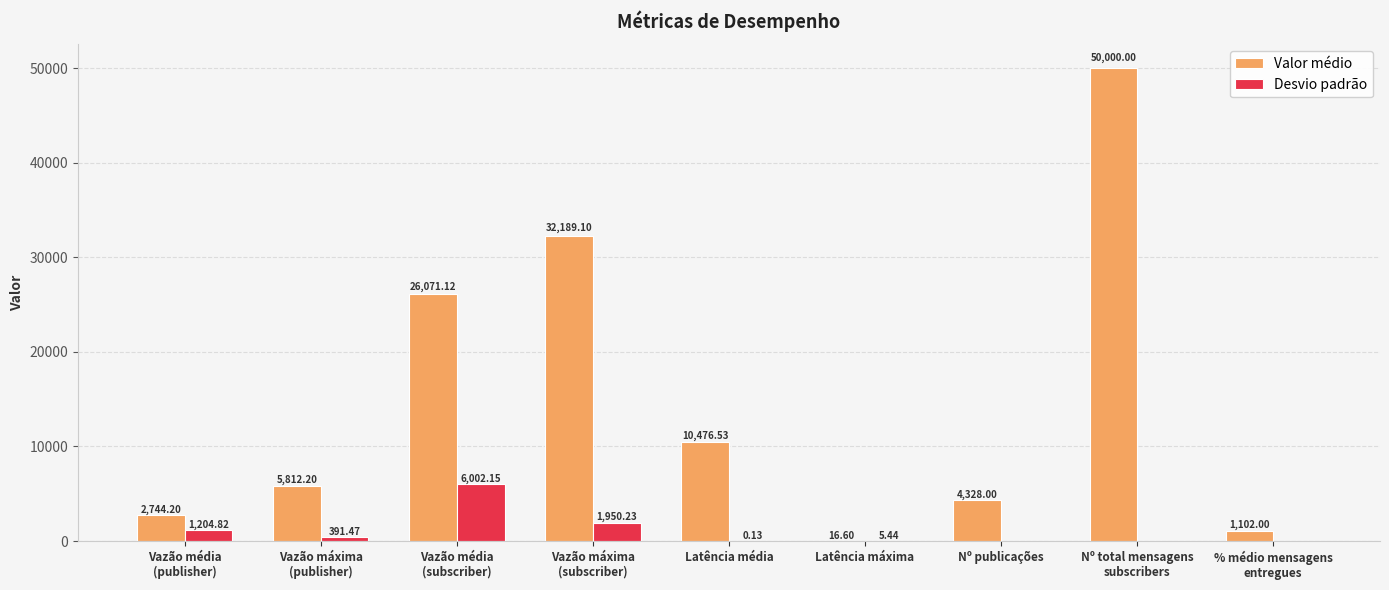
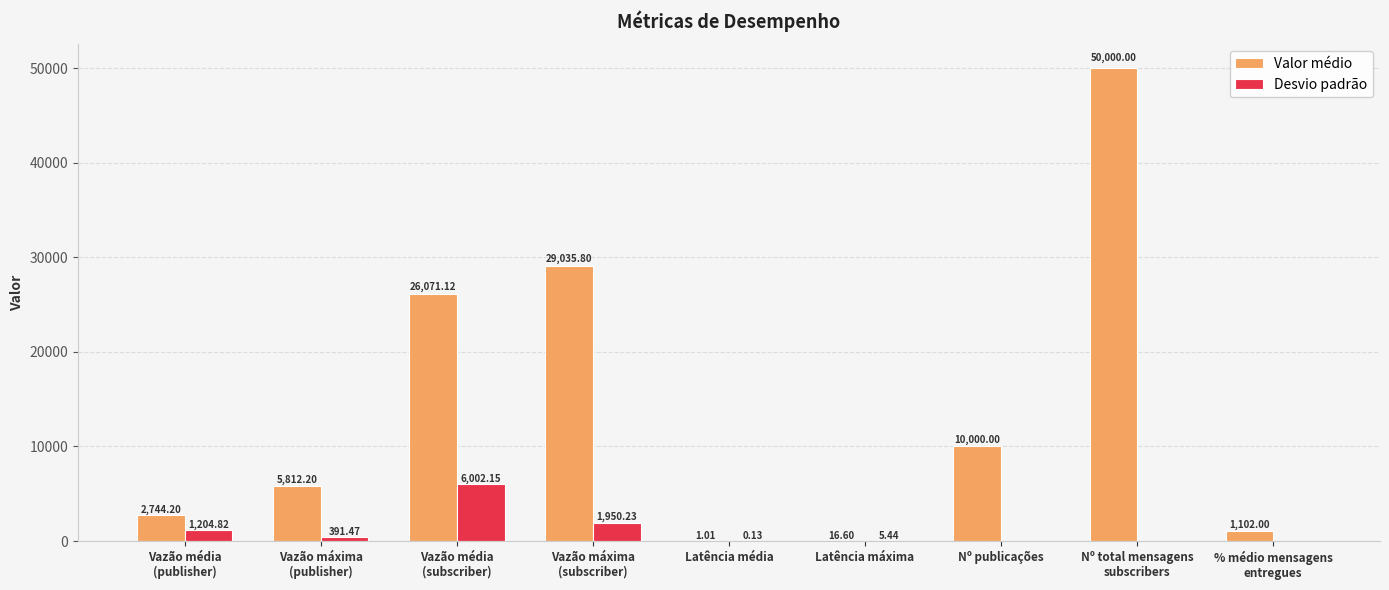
  {
    "Valor médio": {
      "Vazão média (publisher)": "2,744.20",
      "Vazão máxima (publisher)": "5,812.20",
      "Vazão média (subscriber)": "26,071.12",
-     "Vazão máxima (subscriber)": "32,189.10",
-     "Latência média": "10,476.53",
+     "Vazão máxima (subscriber)": "29,035.80",
+     "Latência média": "1.01",
      "Latência máxima": "16.60",
-     "Nº publicações": "4,328.00",
+     "Nº publicações": "10,000.00",
      "Nº total mensagens subscribers": "50,000.00",
      "% médio mensagens entregues": "1,102.00"
    },
    "Desvio padrão": {
      "Vazão média (publisher)": "1,204.82",
      "Vazão máxima (publisher)": "391.47",
      "Vazão média (subscriber)": "6,002.15",
      "Vazão máxima (subscriber)": "1,950.23",
      "Latência média": "0.13",
      "Latência máxima": "5.44"
    }
  }
